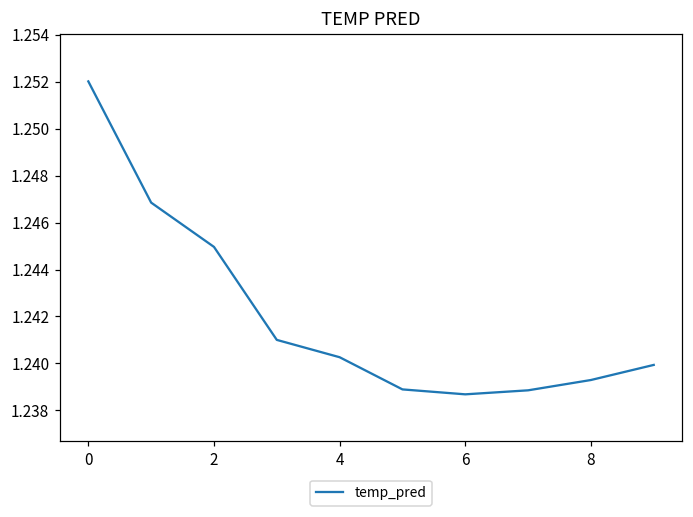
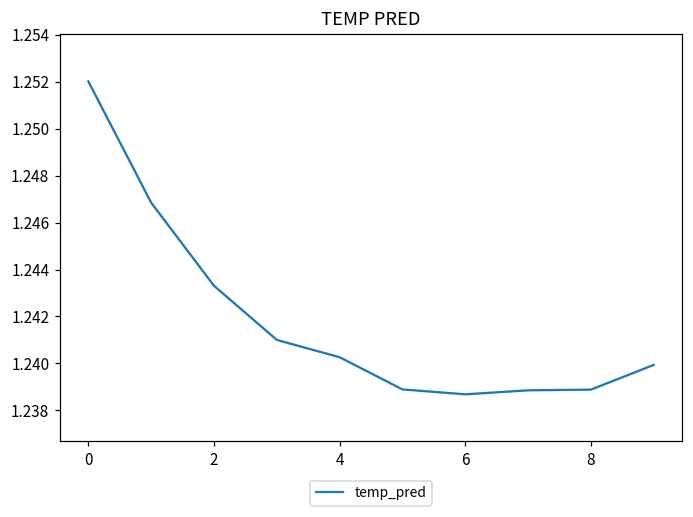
  {
    "0": 1.2520,
-   "2": 1.2450,
+   "2": 1.2433,
    "4": 1.2403,
    "6": 1.2387,
-   "8": 1.2393
+   "8": 1.2389
  }
